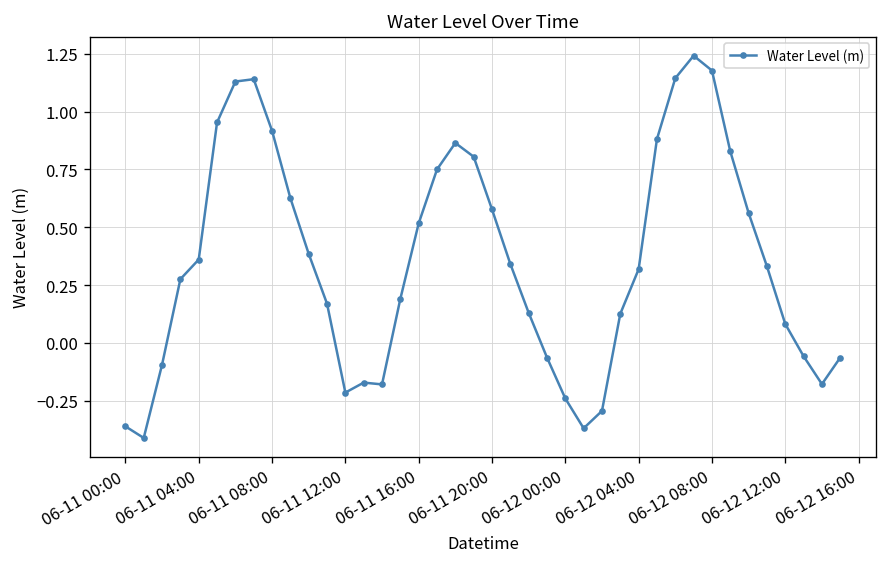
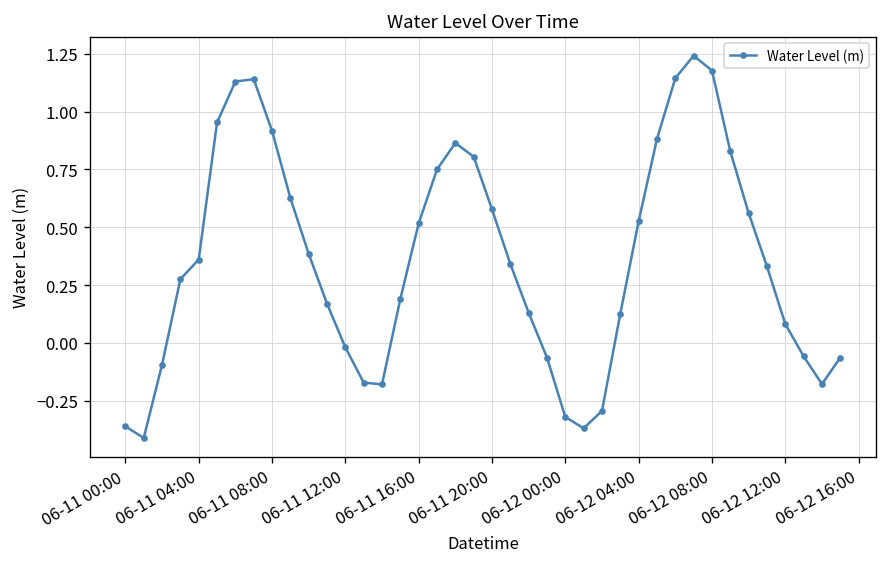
  {
    "06-11 00:00": -0.36,
    "06-11 04:00": 0.36,
    "06-11 08:00": 0.92,
-   "06-11 12:00": -0.21,
+   "06-11 12:00": -0.02,
    "06-11 16:00": 0.52,
    "06-11 20:00": 0.58,
-   "06-12 00:00": -0.24,
-   "06-12 04:00": 0.32,
+   "06-12 00:00": -0.32,
+   "06-12 04:00": 0.53,
    "06-12 08:00": 1.18,
    "06-12 12:00": 0.08
  }
